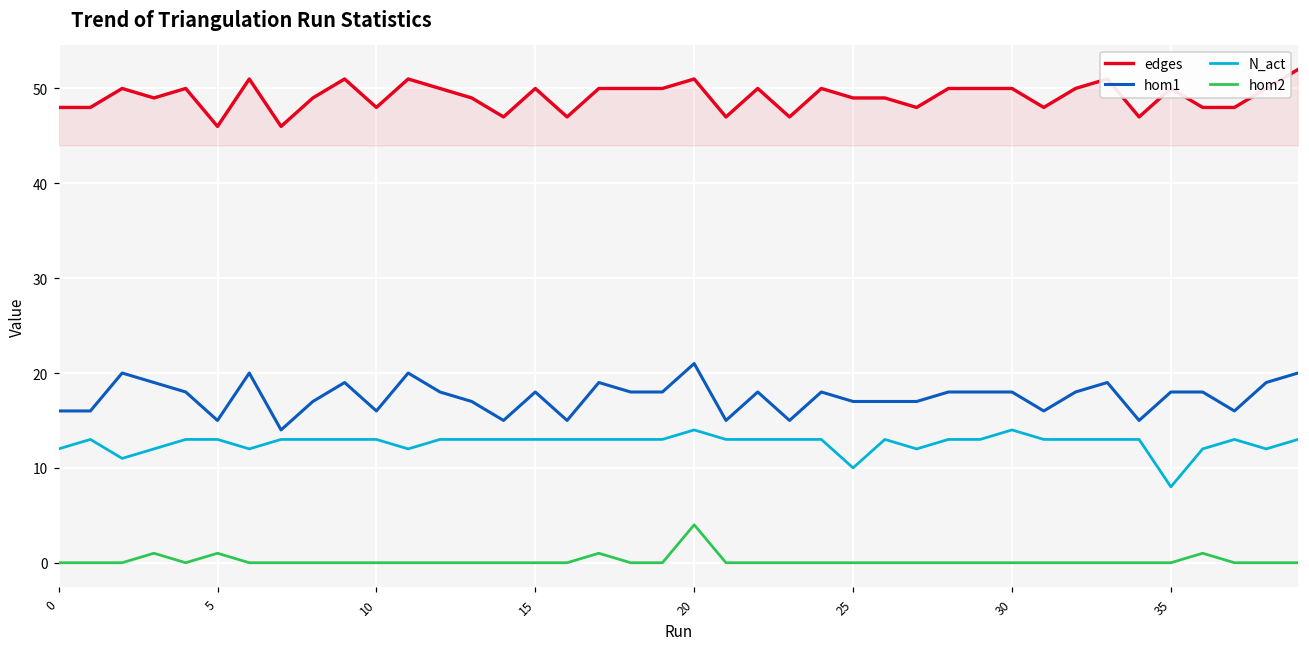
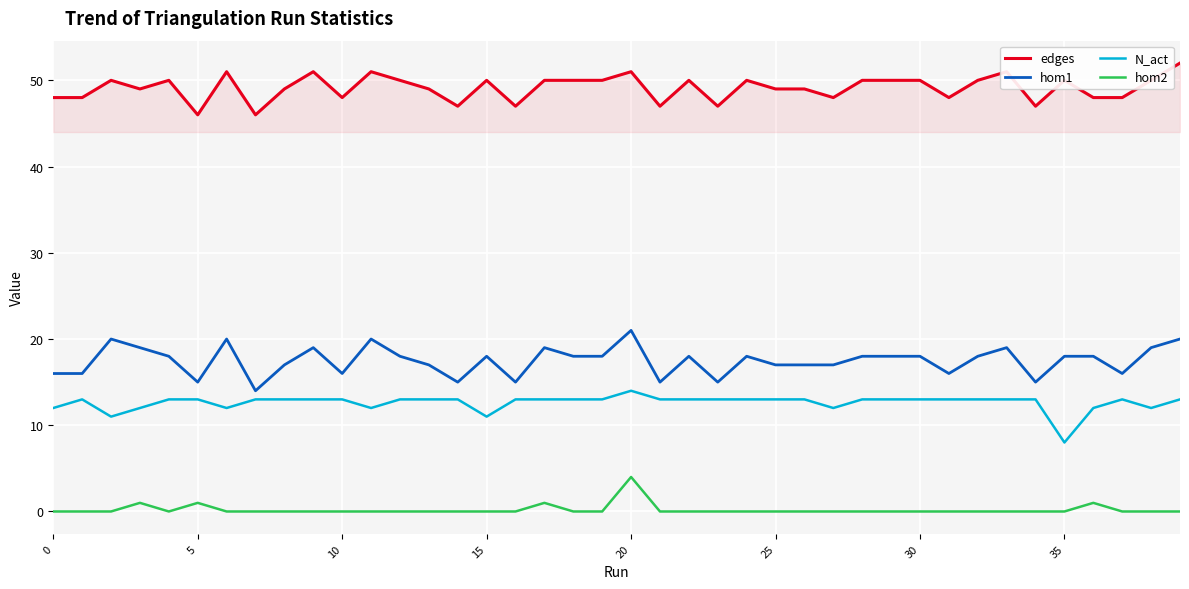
  {
    "edges": {
      "0": 48,
      "5": 46,
      "10": 48,
      "15": 50,
      "20": 51,
      "25": 49,
      "30": 50
    },
    "hom1": {
      "0": 16,
      "5": 15,
      "10": 16,
      "15": 18,
      "20": 21,
      "25": 17,
      "30": 18,
      "35": 18
    },
    "N_act": {
      "0": 12,
      "5": 13,
      "10": 13,
-     "15": 13,
+     "15": 11,
      "20": 14,
-     "25": 10,
-     "30": 14,
+     "25": 13,
+     "30": 13,
      "35": 8
    },
    "hom2": {
      "0": 0,
      "5": 1,
      "10": 0,
      "15": 0,
      "20": 4,
      "25": 0,
      "30": 0,
      "35": 0
    }
  }
